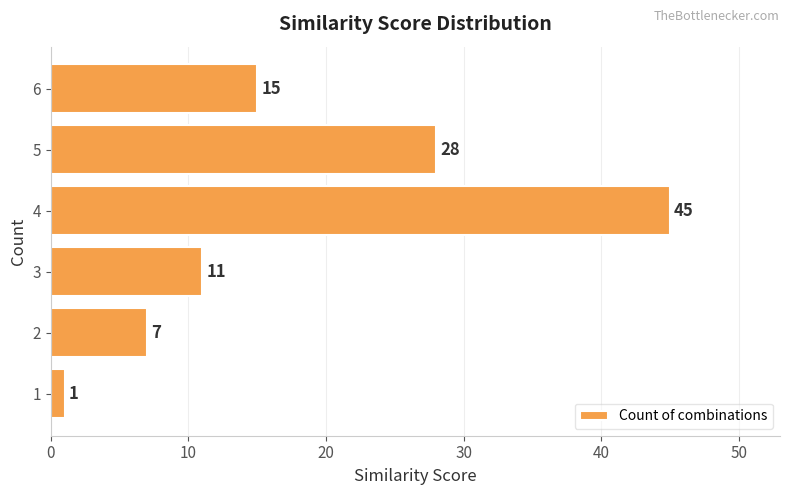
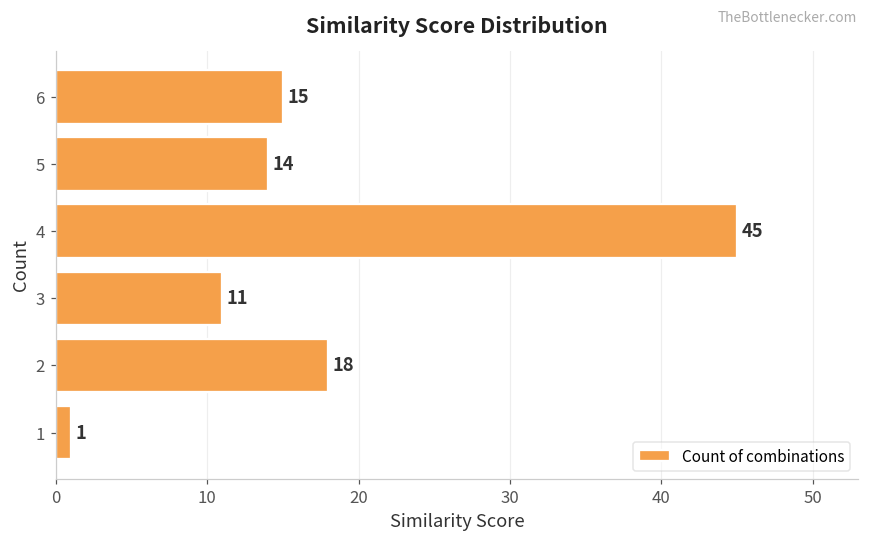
  {
    "6": 15,
-   "5": 28,
+   "5": 14,
    "4": 45,
    "3": 11,
-   "2": 7,
+   "2": 18,
    "1": 1
  }
